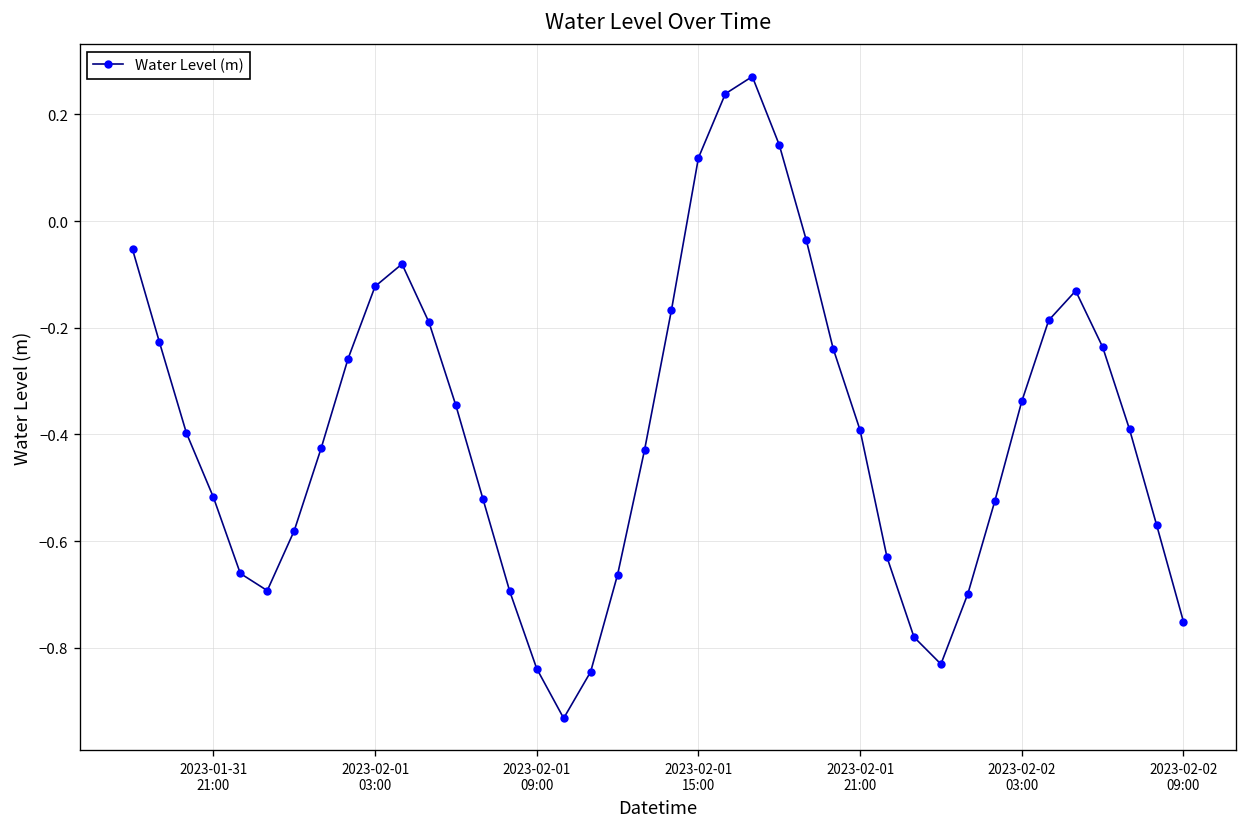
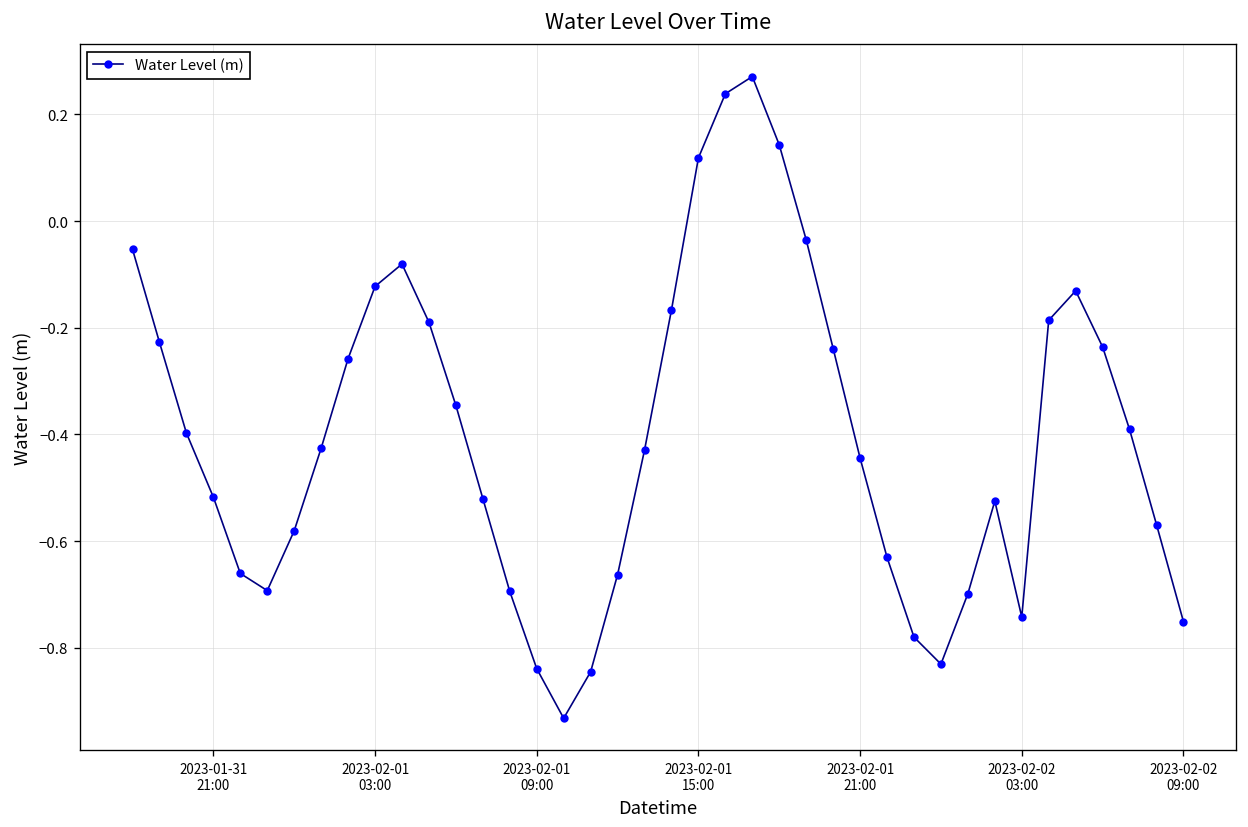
  {
    "2023-01-31 21:00": -0.52,
    "2023-02-01 03:00": -0.12,
    "2023-02-01 09:00": -0.84,
    "2023-02-01 15:00": 0.12,
-   "2023-02-01 21:00": -0.39,
-   "2023-02-02 03:00": -0.34,
+   "2023-02-01 21:00": -0.44,
+   "2023-02-02 03:00": -0.74,
    "2023-02-02 09:00": -0.75
  }
